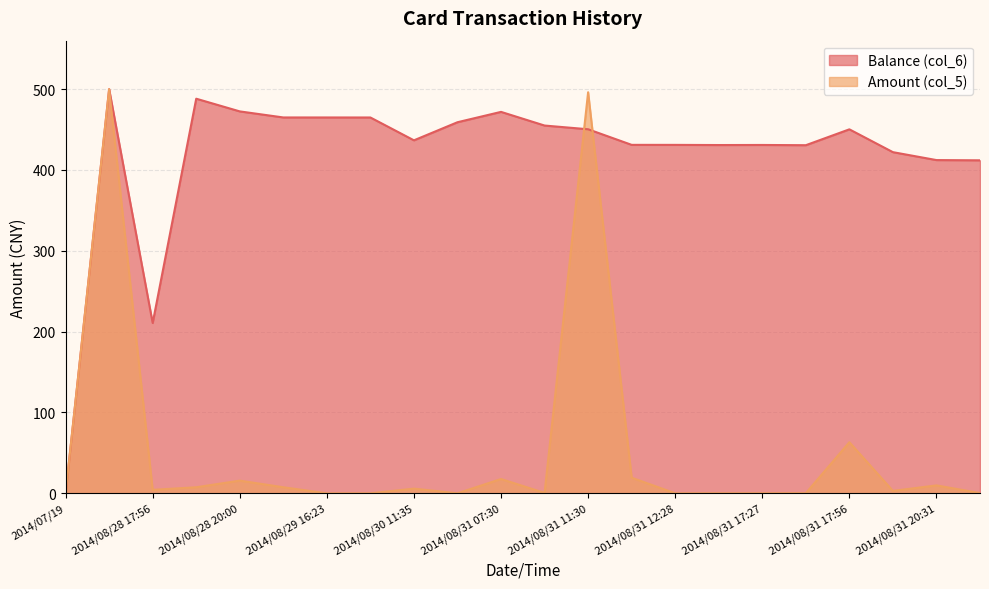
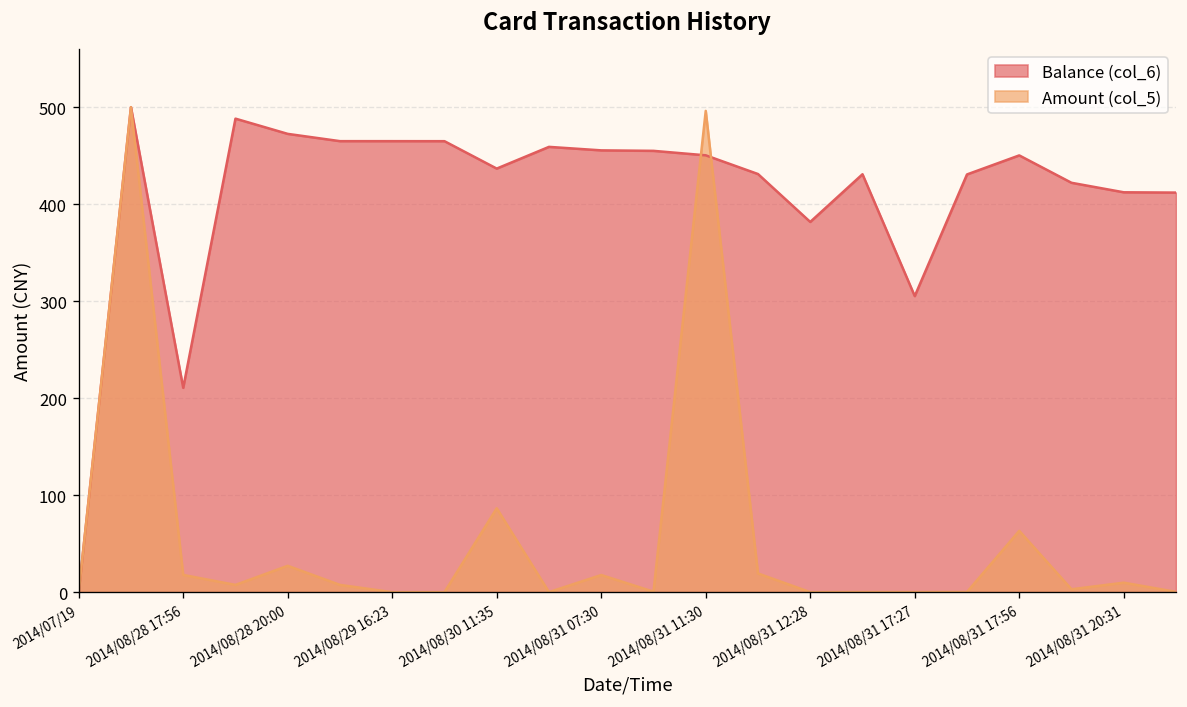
  {
    "Balance (col_6)": {
      "2014/08/28 17:56": 210,
      "2014/08/28 20:00": 470,
      "2014/08/29 16:23": 460,
      "2014/08/30 11:35": 440,
-     "2014/08/31 07:30": 470,
+     "2014/08/31 07:30": 460,
      "2014/08/31 11:30": 450,
-     "2014/08/31 12:28": 430,
-     "2014/08/31 17:27": 430,
+     "2014/08/31 12:28": 380,
+     "2014/08/31 17:27": 310,
      "2014/08/31 17:56": 450
    },
    "Amount (col_5)": {
-     "2014/08/28 17:56": 0,
-     "2014/08/28 20:00": 20,
+     "2014/08/28 17:56": 20,
+     "2014/08/28 20:00": 30,
      "2014/08/29 16:23": 0,
-     "2014/08/30 11:35": 10,
+     "2014/08/30 11:35": 90,
      "2014/08/31 07:30": 20,
      "2014/08/31 11:30": 500,
      "2014/08/31 12:28": 0,
      "2014/08/31 17:27": 0,
      "2014/08/31 17:56": 60
    }
  }
